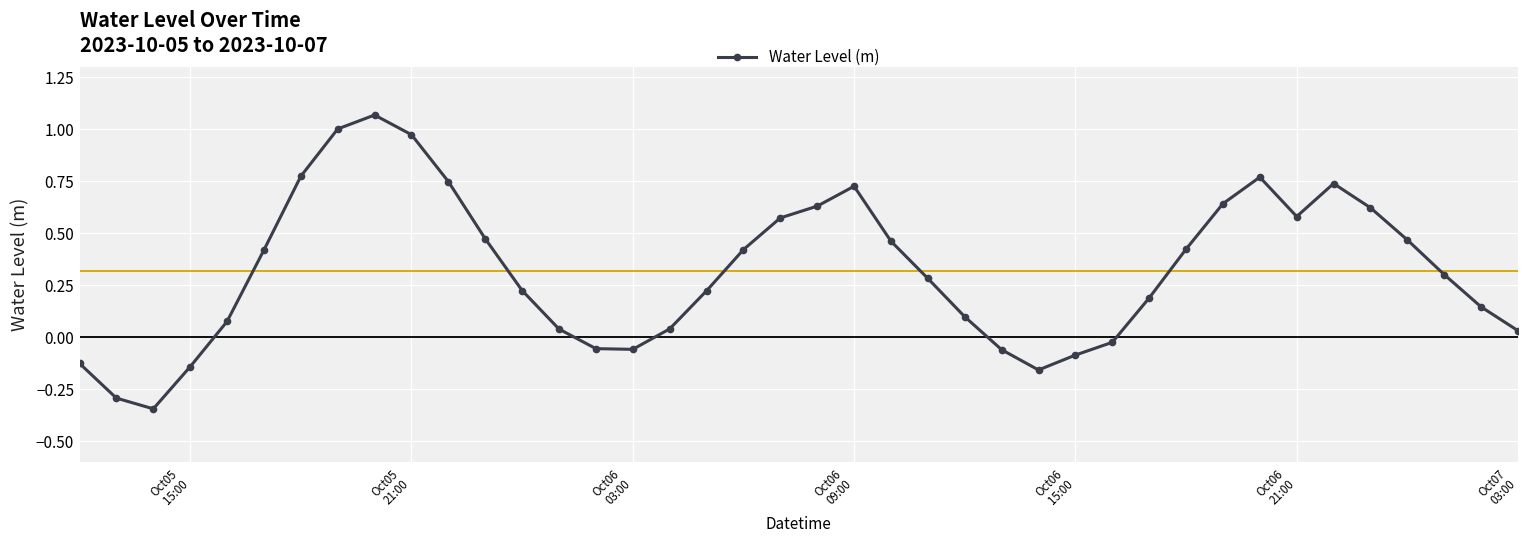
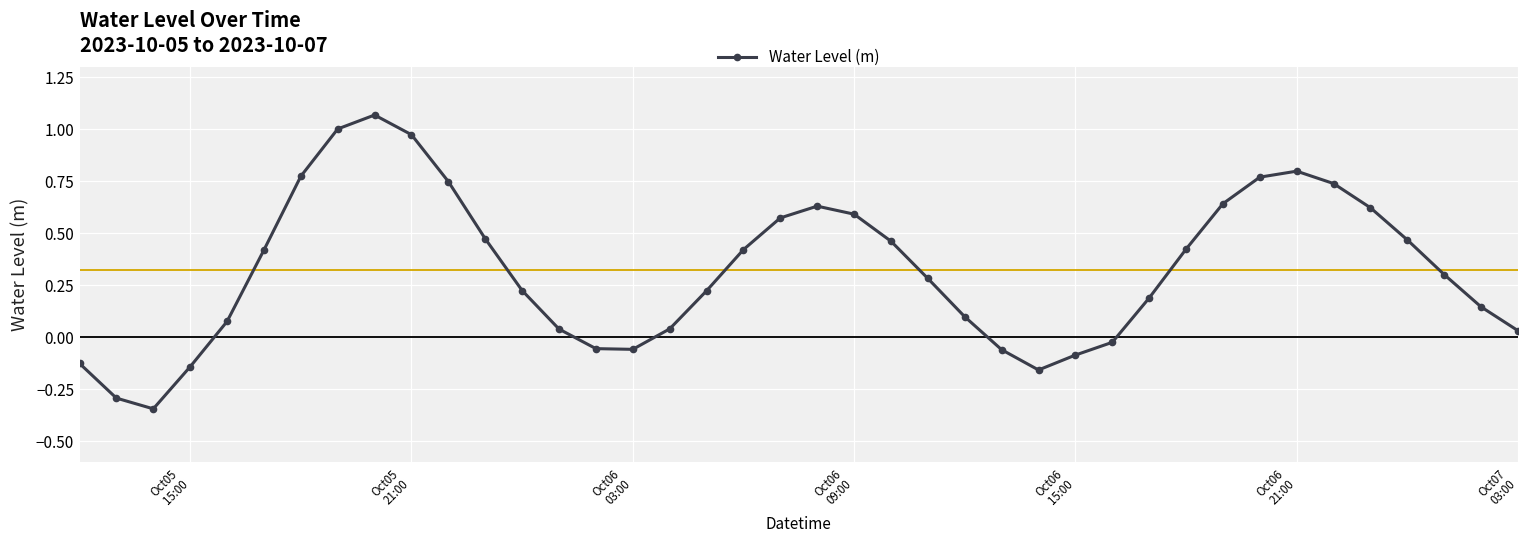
  {
    "Oct05 15:00": -0.14,
    "Oct05 21:00": 0.97,
    "Oct06 03:00": -0.06,
-   "Oct06 09:00": 0.73,
+   "Oct06 09:00": 0.59,
    "Oct06 15:00": -0.09,
-   "Oct06 21:00": 0.58,
+   "Oct06 21:00": 0.80,
    "Oct07 03:00": 0.03
  }
